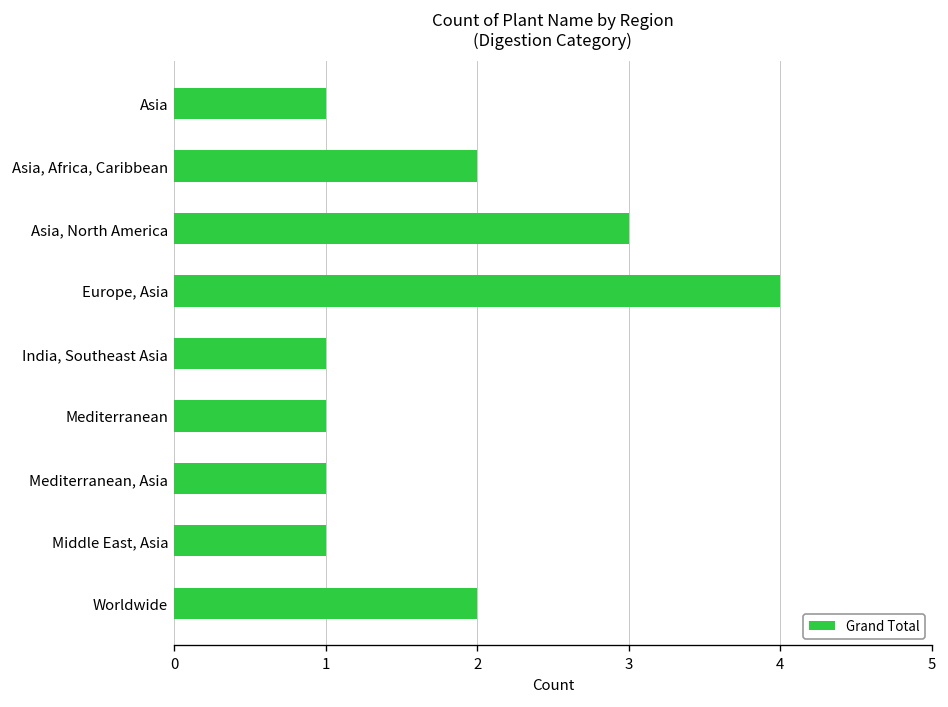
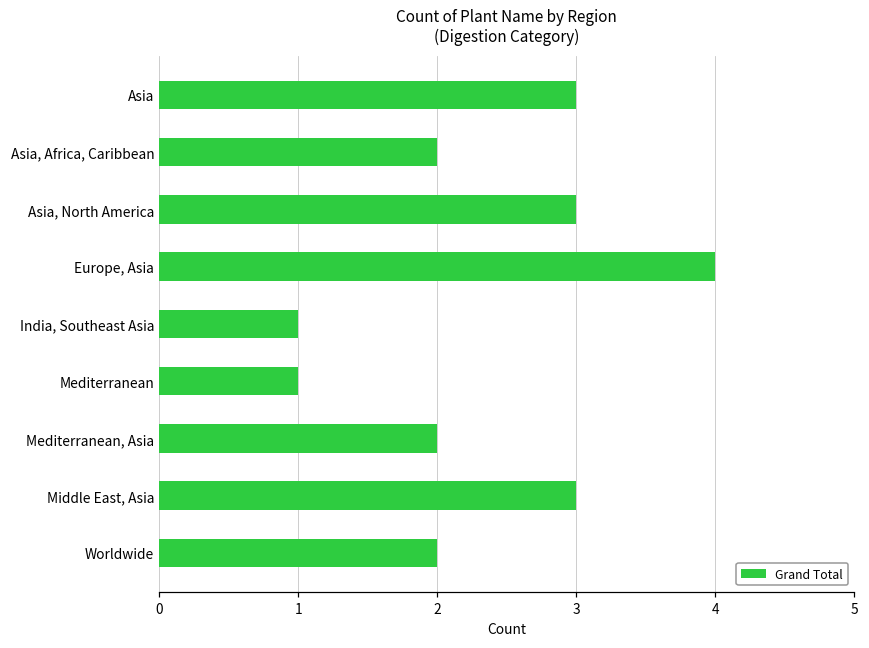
  {
-   "Asia": 1,
+   "Asia": 3,
    "Asia, Africa, Caribbean": 2,
    "Asia, North America": 3,
    "Europe, Asia": 4,
    "India, Southeast Asia": 1,
    "Mediterranean": 1,
-   "Mediterranean, Asia": 1,
-   "Middle East, Asia": 1,
+   "Mediterranean, Asia": 2,
+   "Middle East, Asia": 3,
    "Worldwide": 2
  }
